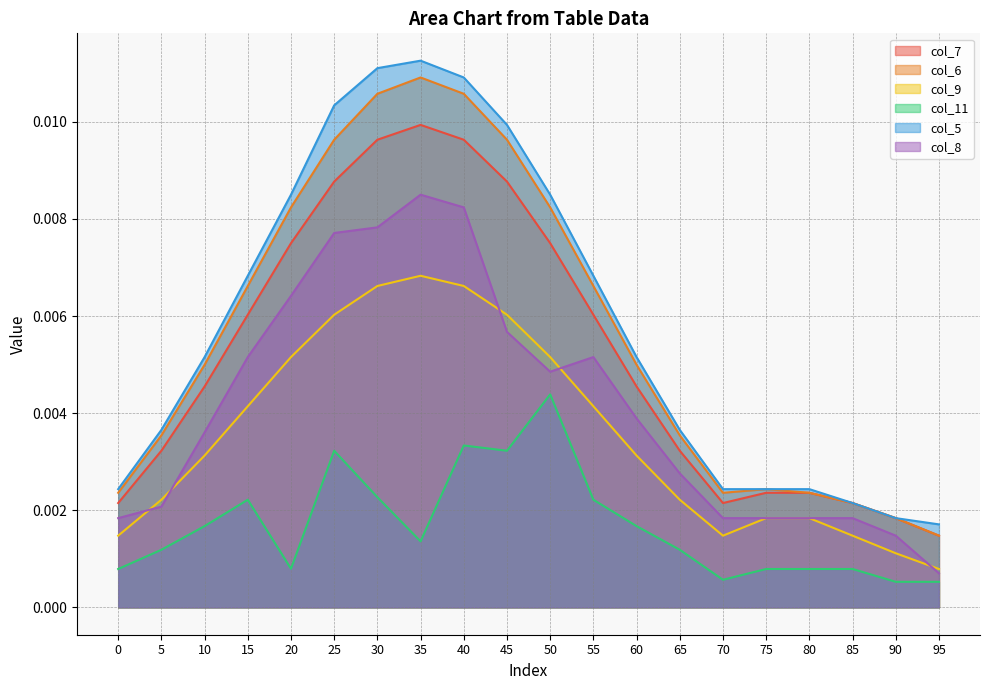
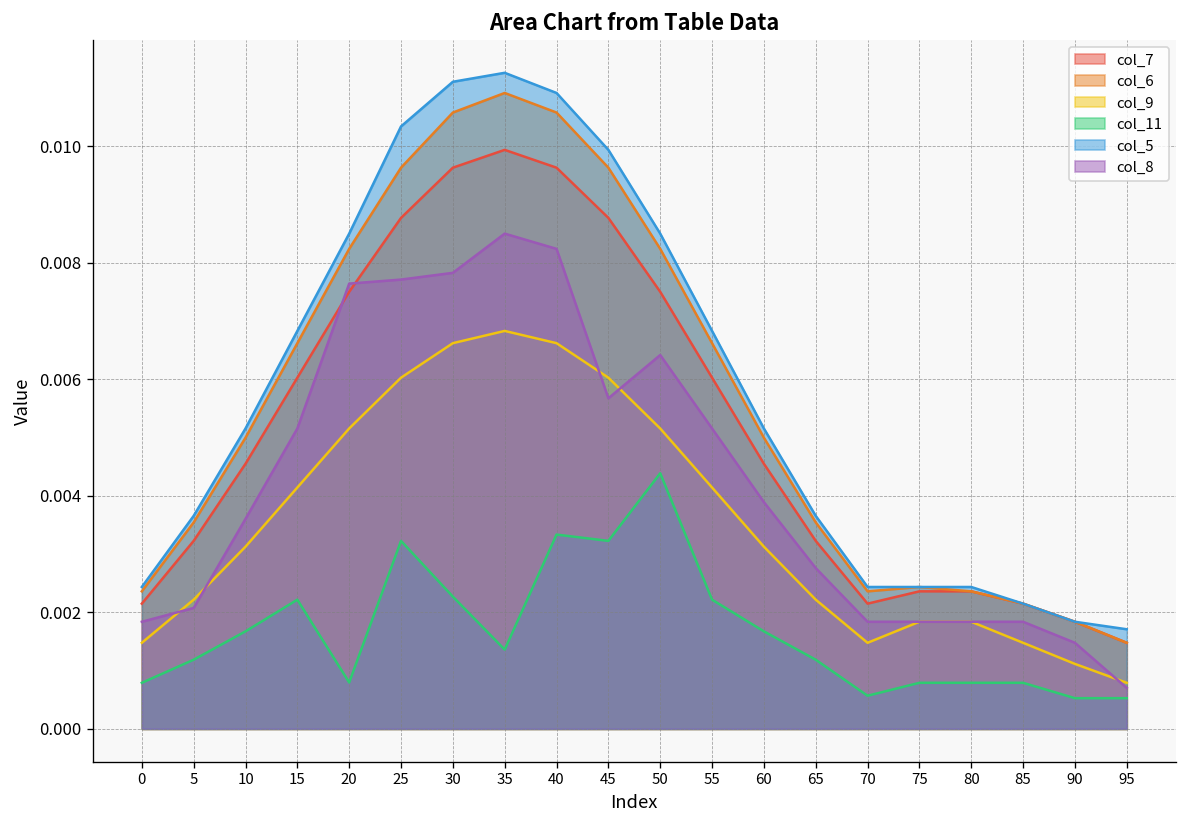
  {
    "col_11": {
      "0": 0.0008,
      "5": 0.0012,
      "10": 0.0017,
      "15": 0.0022,
      "20": 0.0008,
      "25": 0.0032,
      "30": 0.0023,
      "35": 0.0014,
      "40": 0.0033,
      "45": 0.0032,
      "50": 0.0044,
      "55": 0.0022,
      "60": 0.0017,
      "65": 0.0012,
      "70": 0.0006,
      "75": 0.0008,
      "80": 0.0008,
      "85": 0.0008,
      "90": 0.0005,
      "95": 0.0005
    },
    "col_5": {
      "0": 0.0024,
      "5": 0.0037,
      "10": 0.0052,
      "15": 0.0068,
      "20": 0.0085,
      "25": 0.0103,
      "30": 0.0111,
      "35": 0.0113,
      "40": 0.0109,
      "45": 0.0099,
      "50": 0.0085,
      "55": 0.0068,
      "60": 0.0052,
      "65": 0.0037,
      "70": 0.0024,
      "80": 0.0024,
      "95": 0.0017
    },
    "col_8": {
      "0": 0.0018,
      "5": 0.0021,
      "10": 0.0036,
      "15": 0.0052,
-     "20": 0.0064,
+     "20": 0.0076,
      "25": 0.0077,
      "30": 0.0078,
      "35": 0.0085,
      "40": 0.0082,
      "45": 0.0057,
-     "50": 0.0049,
+     "50": 0.0064,
      "55": 0.0052,
      "60": 0.0039,
      "65": 0.0028,
      "70": 0.0018,
      "85": 0.0018,
      "90": 0.0015,
      "95": 0.0007
    }
  }
